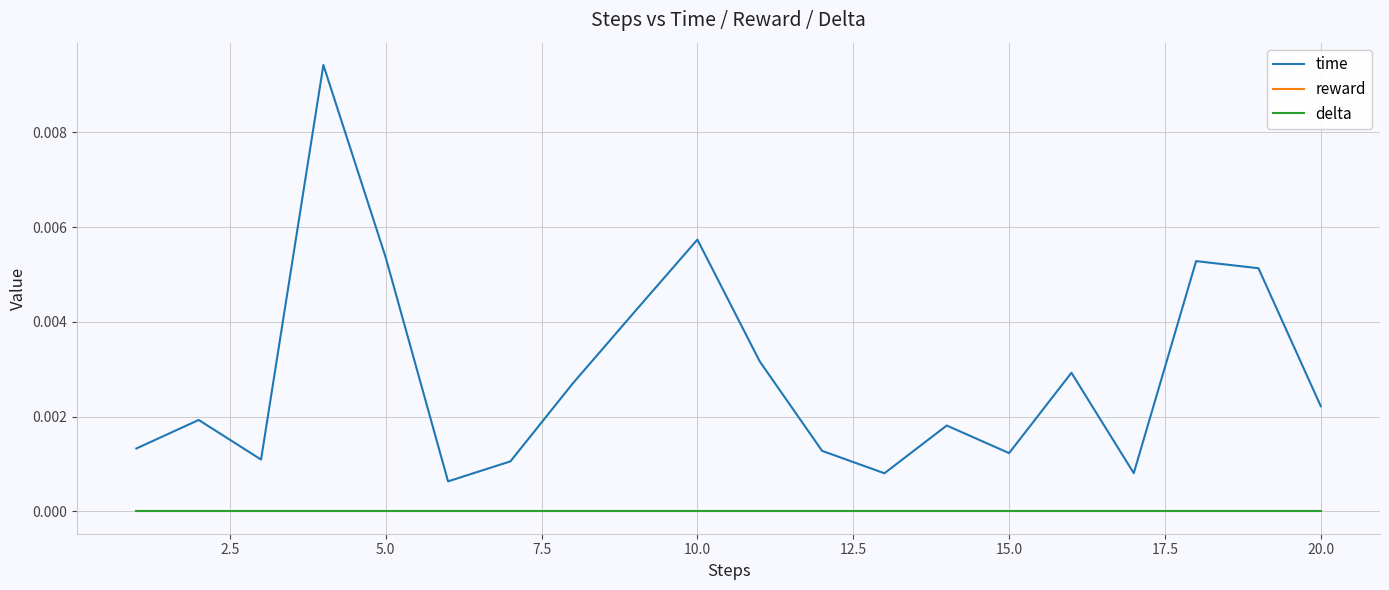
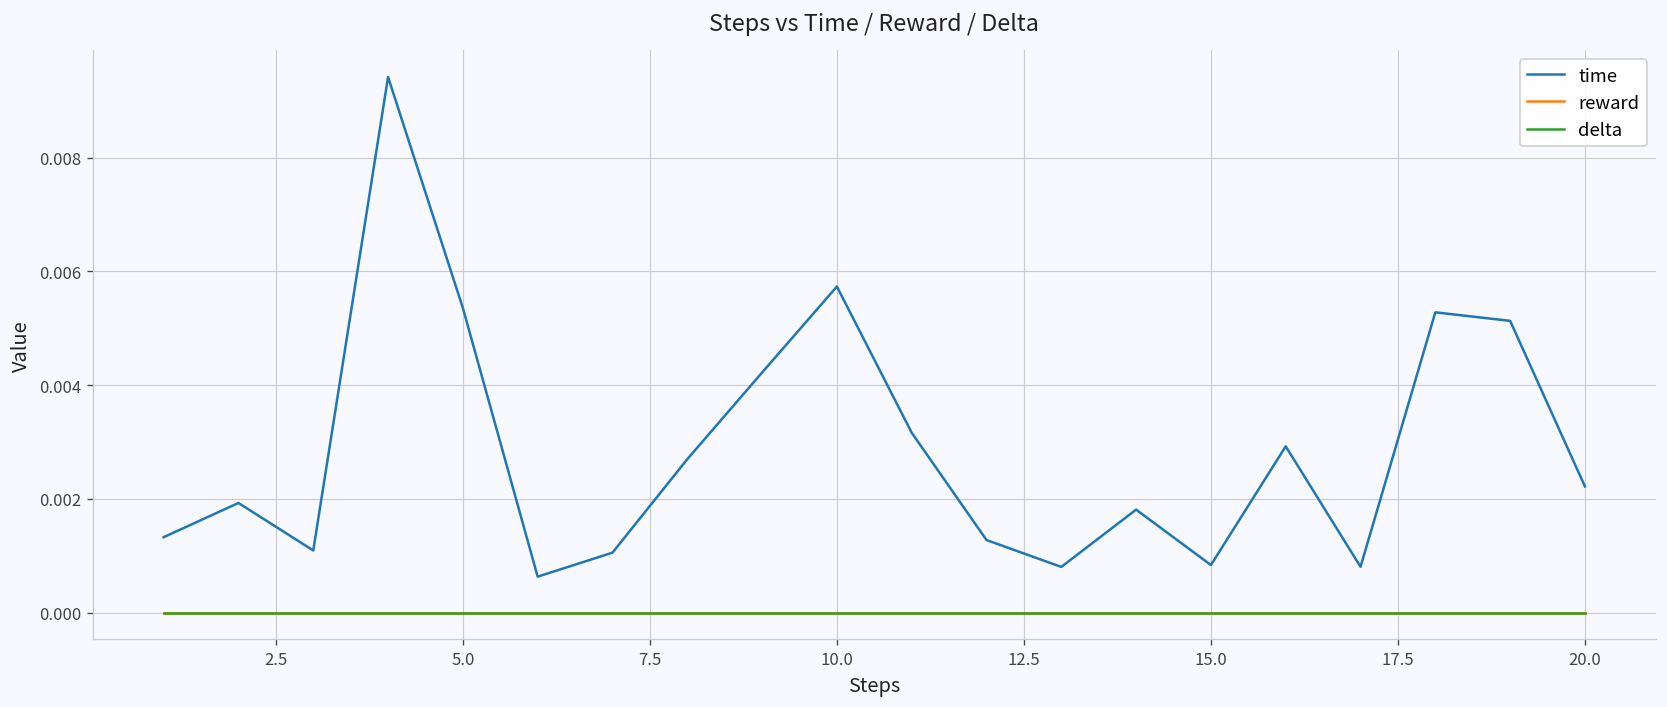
  {
    "time": {
      "5.0": 0.0054,
      "10.0": 0.0057,
-     "15.0": 0.0012,
+     "15.0": 0.0008,
      "20.0": 0.0022
    },
    "delta": {
      "5.0": 0.0000,
      "10.0": 0.0000,
      "15.0": 0.0000,
      "20.0": 0.0000
    }
  }
